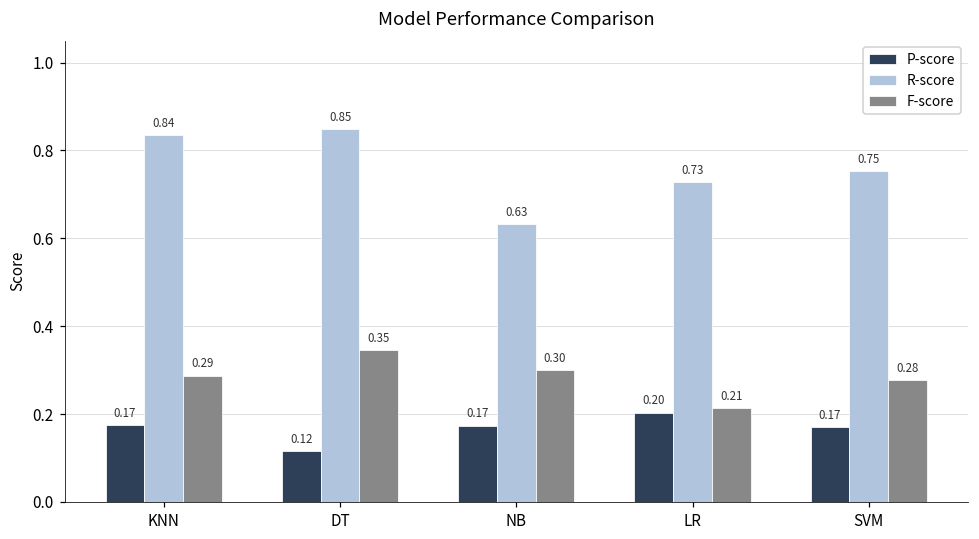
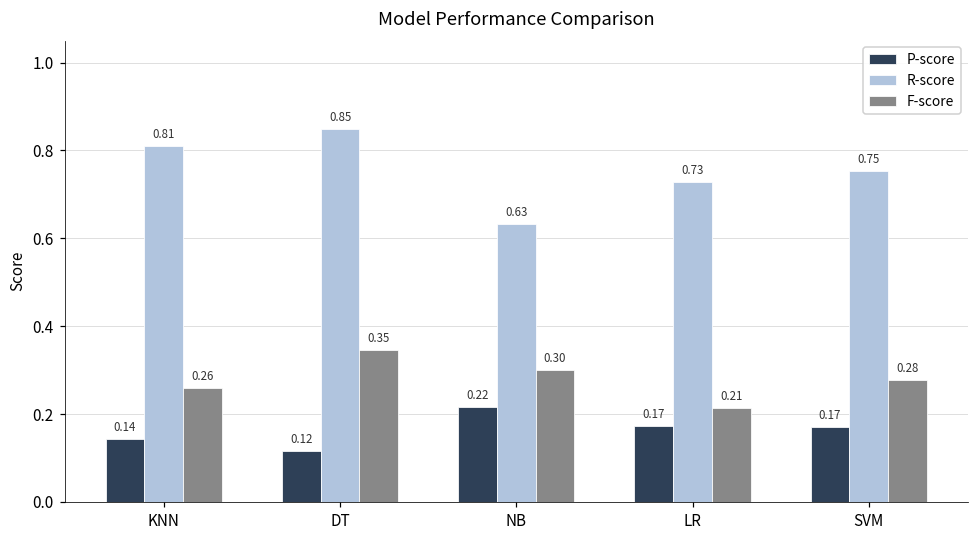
  {
    "P-score": {
-     "KNN": 0.17,
+     "KNN": 0.14,
      "DT": 0.12,
-     "NB": 0.17,
-     "LR": 0.20,
+     "NB": 0.22,
+     "LR": 0.17,
      "SVM": 0.17
    },
    "R-score": {
-     "KNN": 0.84,
+     "KNN": 0.81,
      "DT": 0.85,
      "NB": 0.63,
      "LR": 0.73,
      "SVM": 0.75
    },
    "F-score": {
-     "KNN": 0.29,
+     "KNN": 0.26,
      "DT": 0.35,
      "NB": 0.30,
      "LR": 0.21,
      "SVM": 0.28
    }
  }
